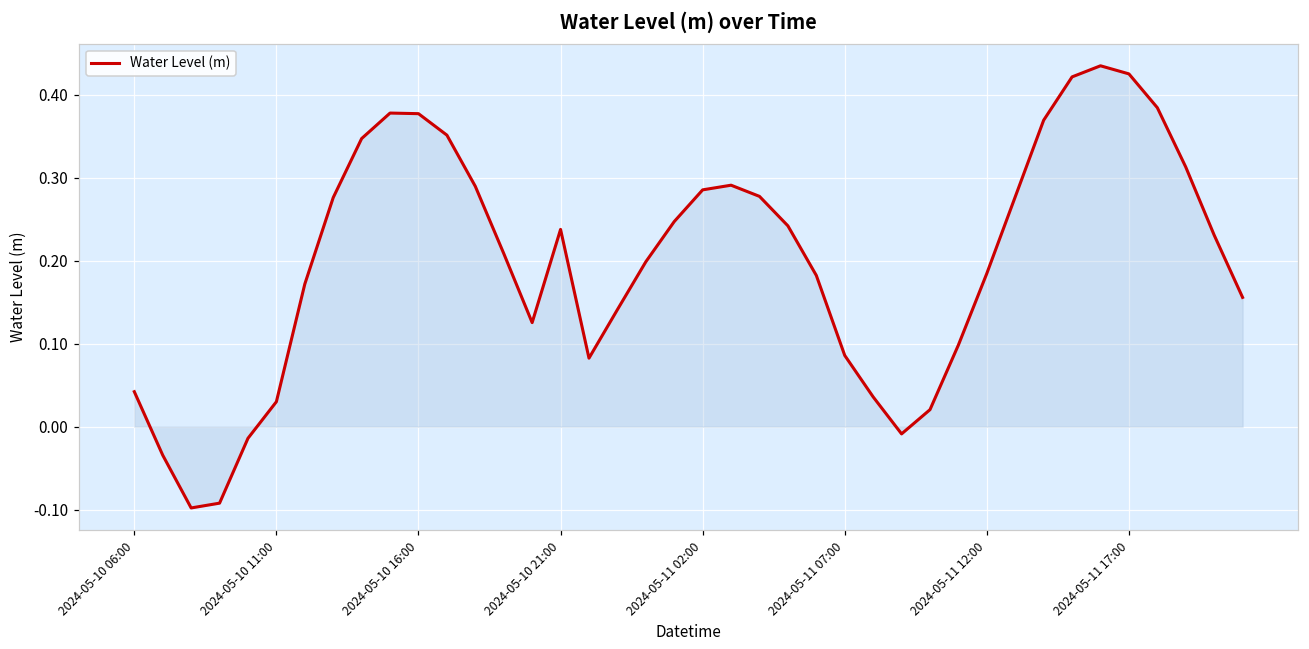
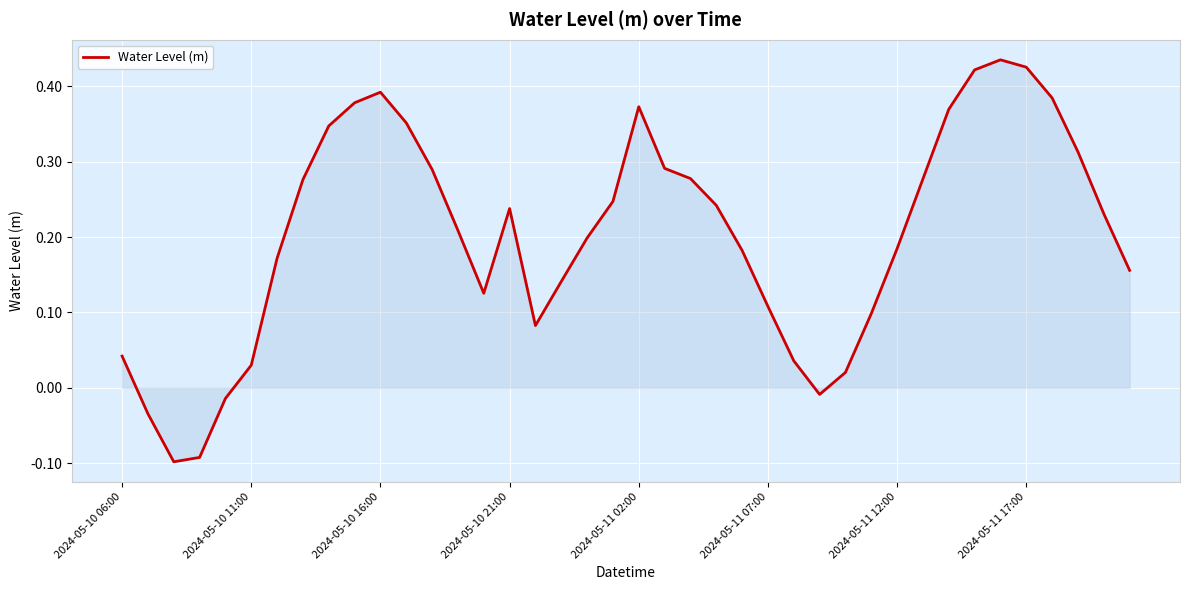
  {
    "Water Level (m)": {
-     "2024-05-10 16:00": 0.38,
-     "2024-05-11 02:00": 0.29,
-     "2024-05-11 07:00": 0.09
+     "2024-05-10 16:00": 0.39,
+     "2024-05-11 02:00": 0.37,
+     "2024-05-11 07:00": 0.11
    }
  }
